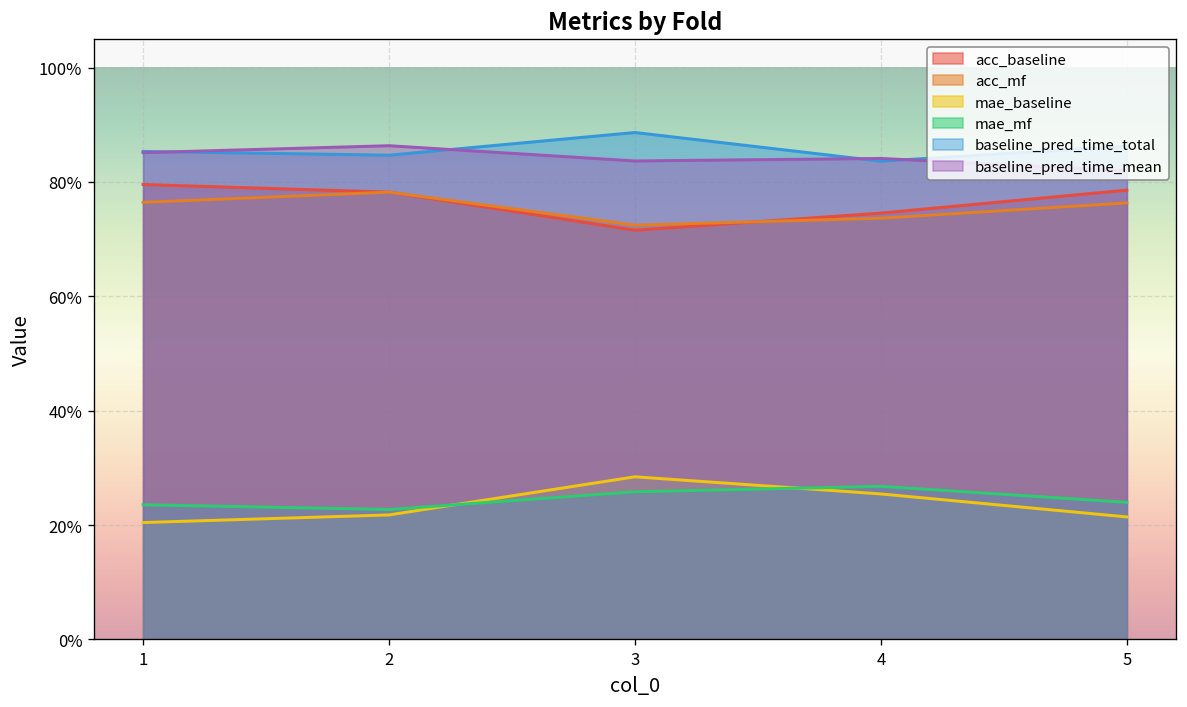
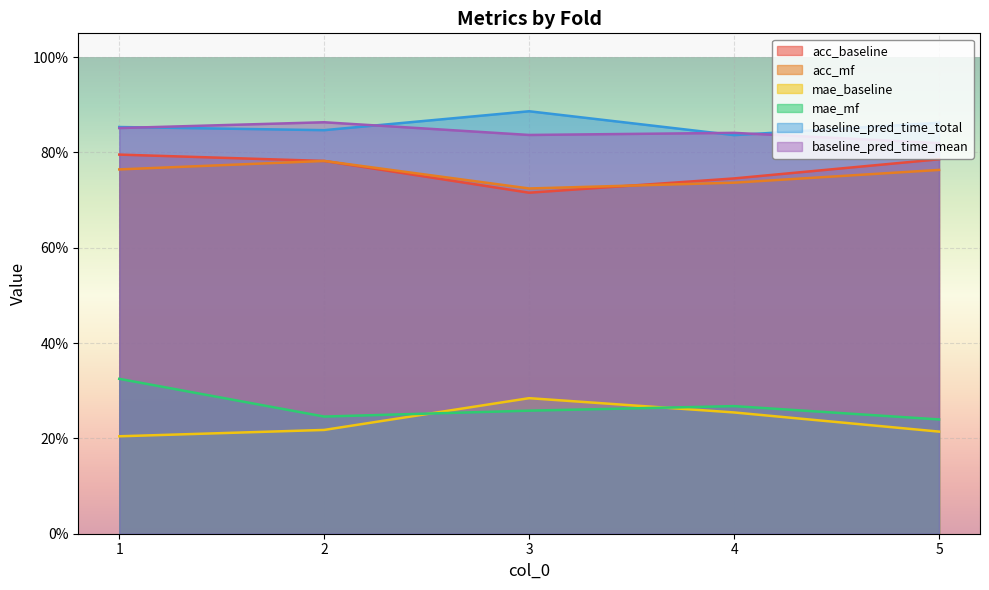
  {
    "mae_mf": {
-     "1": "24%",
-     "2": "23%",
+     "1": "33%",
+     "2": "25%",
      "3": "26%",
      "4": "27%",
      "5": "24%"
    },
    "baseline_pred_time_total": {
      "2": "85%",
      "3": "89%"
    },
    "baseline_pred_time_mean": {
      "2": "86%",
      "3": "84%"
    }
  }
